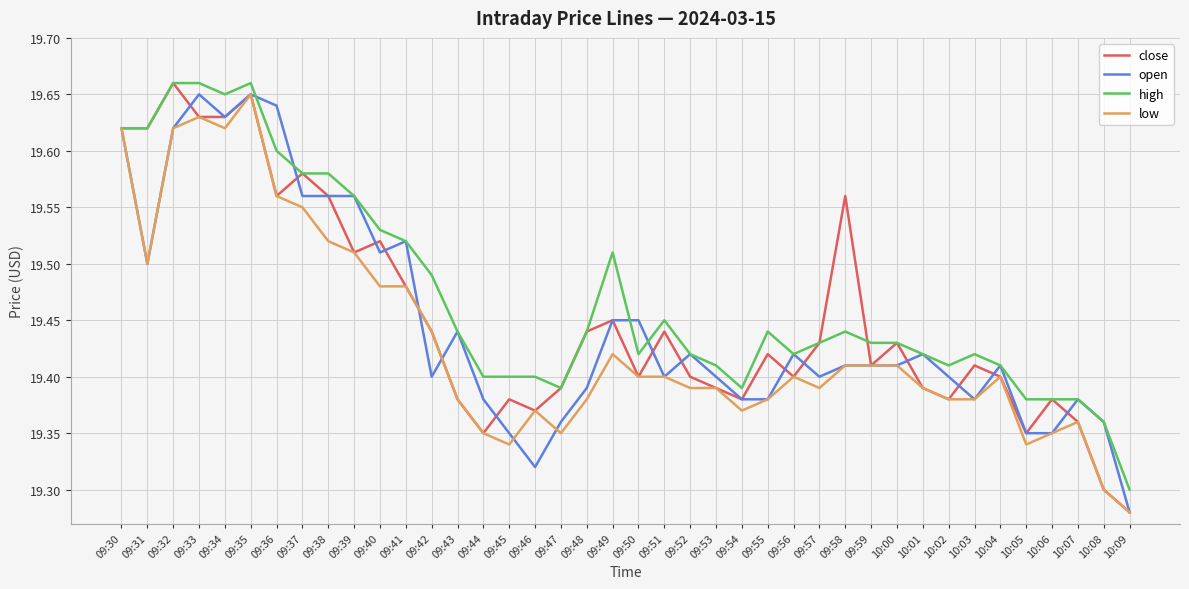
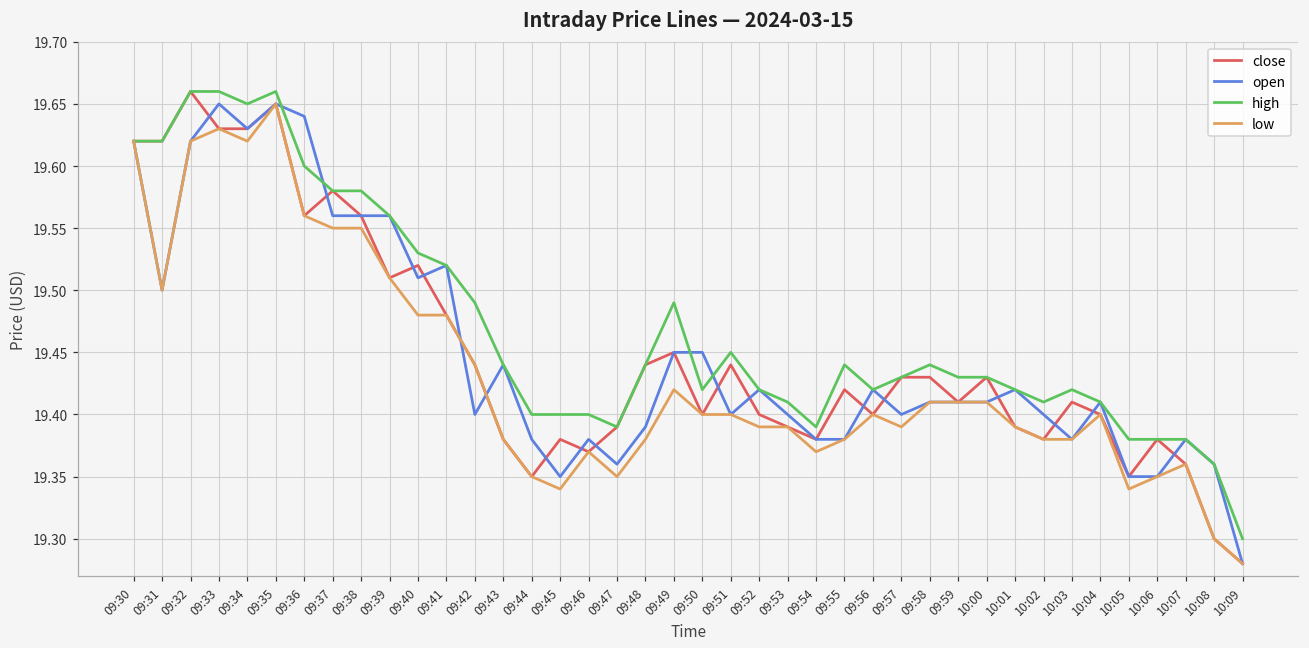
  {
    "close": {
      "09:40": 19.52,
      "09:45": 19.38,
      "09:51": 19.44,
      "09:52": 19.40,
      "09:55": 19.42,
-     "09:58": 19.56,
+     "09:58": 19.43,
      "10:03": 19.41
    },
    "open": {
      "09:33": 19.65,
      "09:36": 19.64,
      "09:37": 19.56,
      "09:40": 19.51,
      "09:42": 19.40,
      "09:44": 19.38,
      "09:45": 19.35,
-     "09:46": 19.32,
+     "09:46": 19.38,
      "09:47": 19.36,
      "09:48": 19.39,
      "09:50": 19.45,
      "09:53": 19.40,
      "09:57": 19.40,
      "10:02": 19.40
    },
    "high": {
      "09:33": 19.66,
      "09:34": 19.65,
      "09:35": 19.66,
      "09:36": 19.60,
      "09:38": 19.58,
      "09:40": 19.53,
      "09:42": 19.49,
      "09:44": 19.40,
      "09:45": 19.40,
      "09:46": 19.40,
-     "09:49": 19.51,
+     "09:49": 19.49,
      "09:50": 19.42,
      "09:51": 19.45,
      "09:53": 19.41,
      "09:54": 19.39,
      "09:55": 19.44,
      "09:58": 19.44,
      "09:59": 19.43,
      "10:02": 19.41,
      "10:03": 19.42,
      "10:05": 19.38,
      "10:09": 19.30
    },
    "low": {
      "09:34": 19.62,
      "09:37": 19.55,
-     "09:38": 19.52,
+     "09:38": 19.55,
      "09:40": 19.48,
      "09:45": 19.34,
      "09:47": 19.35,
      "09:48": 19.38,
      "09:49": 19.42,
      "09:52": 19.39,
      "09:54": 19.37,
      "09:57": 19.39,
      "10:05": 19.34
    }
  }
